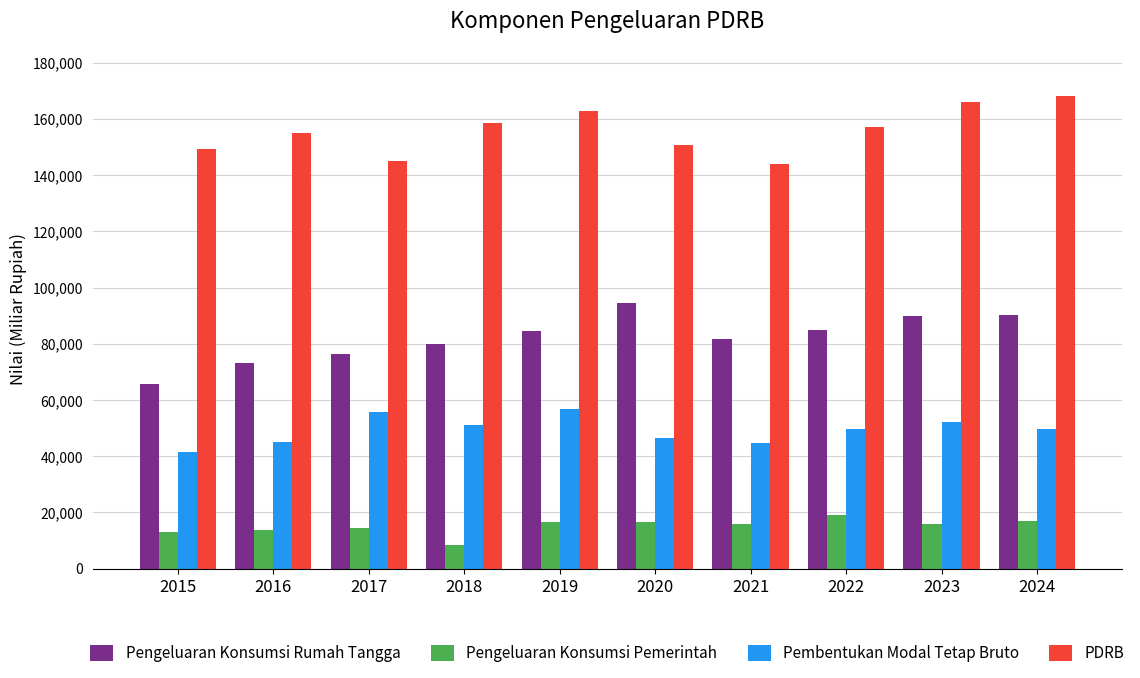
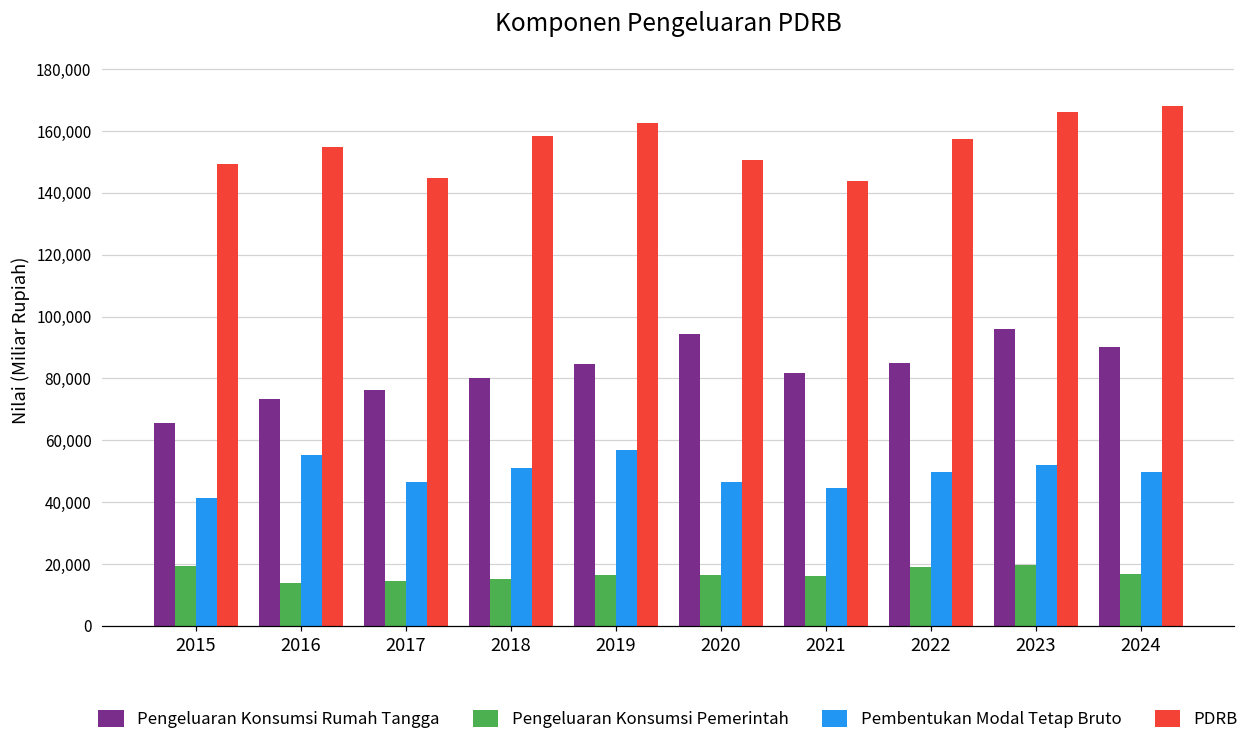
  {
    "Pengeluaran Konsumsi Rumah Tangga": {
      "2015": "66,000",
      "2016": "73,000",
      "2017": "76,000",
      "2018": "80,000",
      "2019": "85,000",
      "2020": "94,000",
      "2021": "82,000",
      "2022": "85,000",
-     "2023": "90,000",
+     "2023": "96,000",
      "2024": "90,000"
    },
    "Pengeluaran Konsumsi Pemerintah": {
-     "2015": "13,000",
+     "2015": "19,000",
      "2016": "14,000",
      "2017": "14,000",
-     "2018": "9,000",
+     "2018": "15,000",
      "2019": "16,000",
      "2020": "16,000",
      "2021": "16,000",
      "2022": "19,000",
-     "2023": "16,000",
+     "2023": "20,000",
      "2024": "17,000"
    },
    "Pembentukan Modal Tetap Bruto": {
      "2015": "41,000",
-     "2016": "45,000",
-     "2017": "56,000",
+     "2016": "55,000",
+     "2017": "47,000",
      "2018": "51,000",
      "2019": "57,000",
      "2020": "47,000",
      "2021": "45,000",
      "2022": "50,000",
      "2023": "52,000",
      "2024": "50,000"
    },
    "PDRB": {
      "2015": "149,000",
      "2016": "155,000",
      "2017": "145,000",
      "2018": "158,000",
      "2019": "163,000",
      "2020": "151,000",
      "2021": "144,000",
      "2022": "157,000",
      "2023": "166,000",
      "2024": "168,000"
    }
  }
